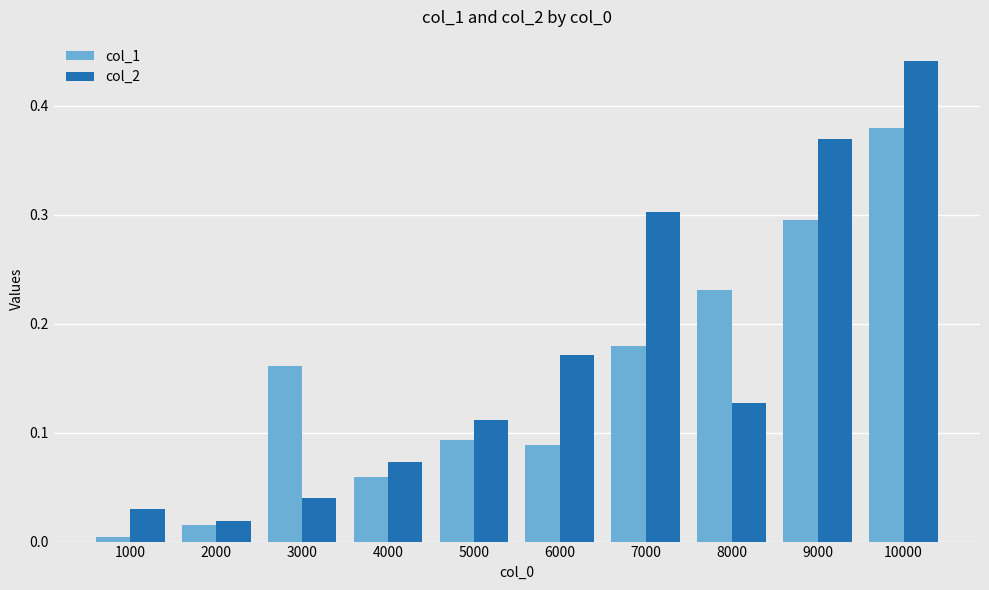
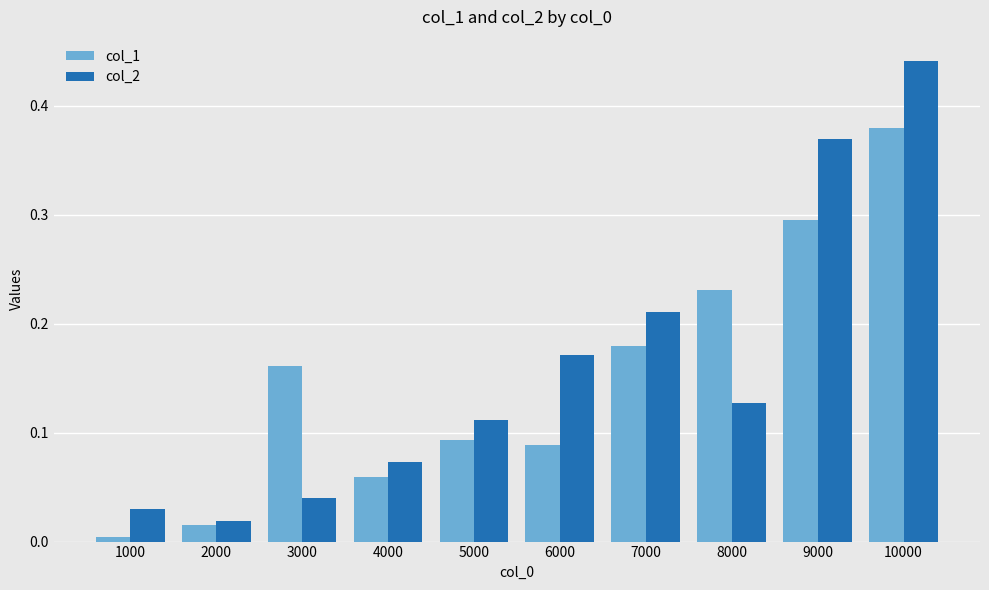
  {
    "col_1": {
      "1000": 0.004,
      "2000": 0.015,
      "3000": 0.161,
      "4000": 0.059,
      "5000": 0.093,
      "6000": 0.089,
      "7000": 0.179,
      "8000": 0.231,
      "9000": 0.295,
      "10000": 0.379
    },
    "col_2": {
      "1000": 0.030,
      "2000": 0.019,
      "3000": 0.040,
      "4000": 0.073,
      "5000": 0.112,
      "6000": 0.171,
-     "7000": 0.302,
+     "7000": 0.211,
      "8000": 0.127,
      "9000": 0.369,
      "10000": 0.441
    }
  }
